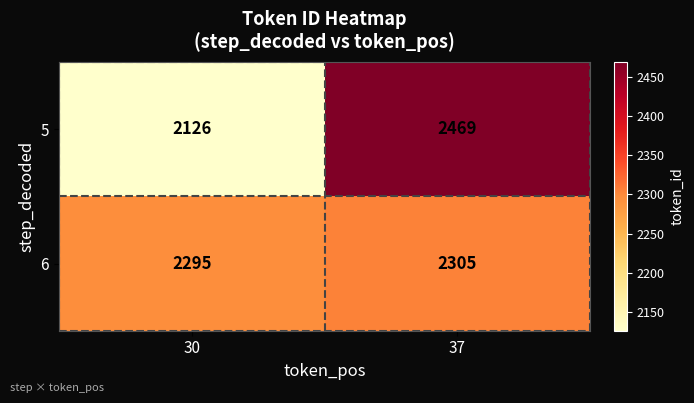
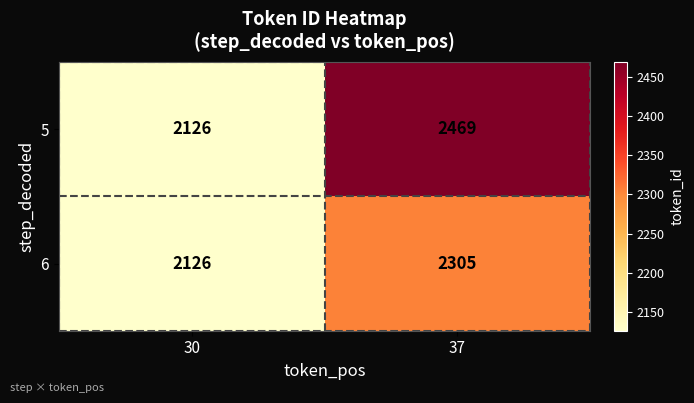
  {
    "5": {
      "30": 2126,
      "37": 2469
    },
    "6": {
-     "30": 2295,
+     "30": 2126,
      "37": 2305
    }
  }
